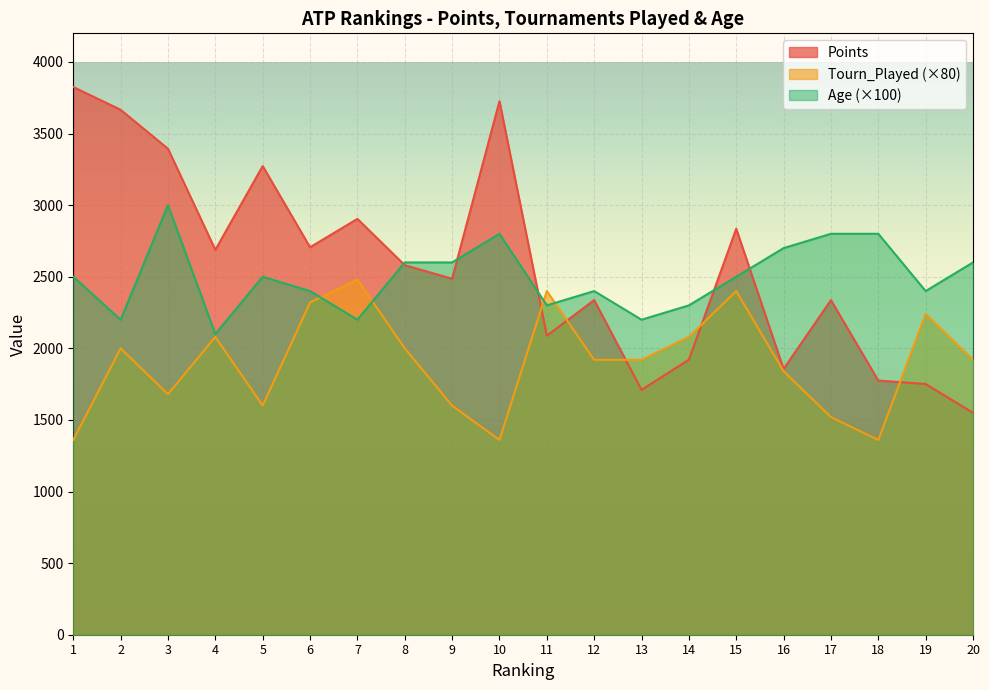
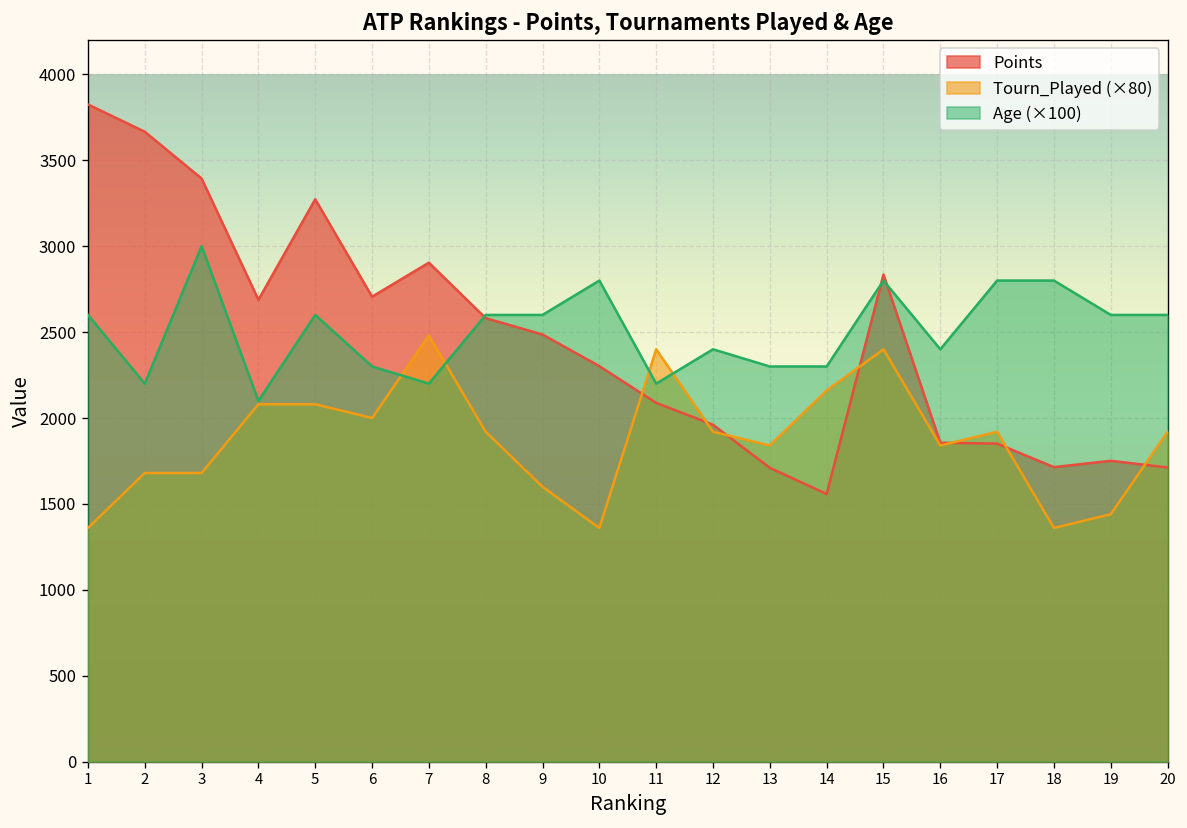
  {
    "Points": {
      "1": 3830,
      "2": 3670,
      "3": 3390,
      "4": 2690,
      "5": 3270,
      "6": 2710,
      "7": 2900,
      "8": 2580,
      "9": 2490,
-     "10": 3730,
+     "10": 2300,
      "11": 2090,
-     "12": 2340,
+     "12": 1960,
      "13": 1710,
-     "14": 1920,
+     "14": 1560,
      "15": 2840,
-     "17": 2340,
-     "18": 1780,
+     "17": 1850,
+     "18": 1710,
      "19": 1750,
-     "20": 1550
+     "20": 1710
    },
    "Tourn_Played (×80)": {
      "1": 1360,
-     "2": 2000,
+     "2": 1680,
      "3": 1680,
      "4": 2080,
-     "5": 1600,
-     "6": 2320,
+     "5": 2080,
+     "6": 2000,
      "7": 2480,
-     "8": 2000,
+     "8": 1920,
      "9": 1600,
      "10": 1360,
      "11": 2400,
      "12": 1920,
-     "13": 1920,
-     "14": 2080,
+     "13": 1840,
+     "14": 2160,
      "15": 2400,
-     "17": 1520,
+     "17": 1920,
      "18": 1360,
-     "19": 2240,
+     "19": 1440,
      "20": 1920
    },
    "Age (×100)": {
-     "1": 2500,
+     "1": 2600,
      "2": 2200,
      "3": 3000,
      "4": 2100,
-     "5": 2500,
-     "6": 2400,
+     "5": 2600,
+     "6": 2300,
      "7": 2200,
      "8": 2600,
      "9": 2600,
      "10": 2800,
-     "11": 2300,
+     "11": 2200,
      "12": 2400,
-     "13": 2200,
+     "13": 2300,
      "14": 2300,
-     "15": 2500,
-     "16": 2700,
+     "15": 2800,
+     "16": 2400,
      "17": 2800,
      "18": 2800,
-     "19": 2400,
+     "19": 2600,
      "20": 2600
    }
  }
